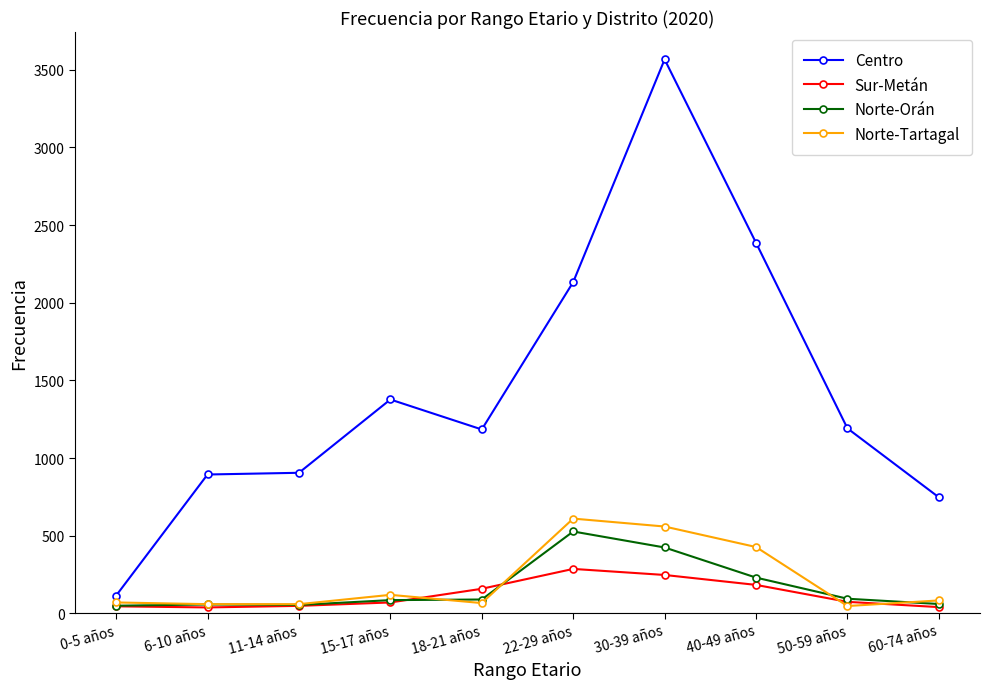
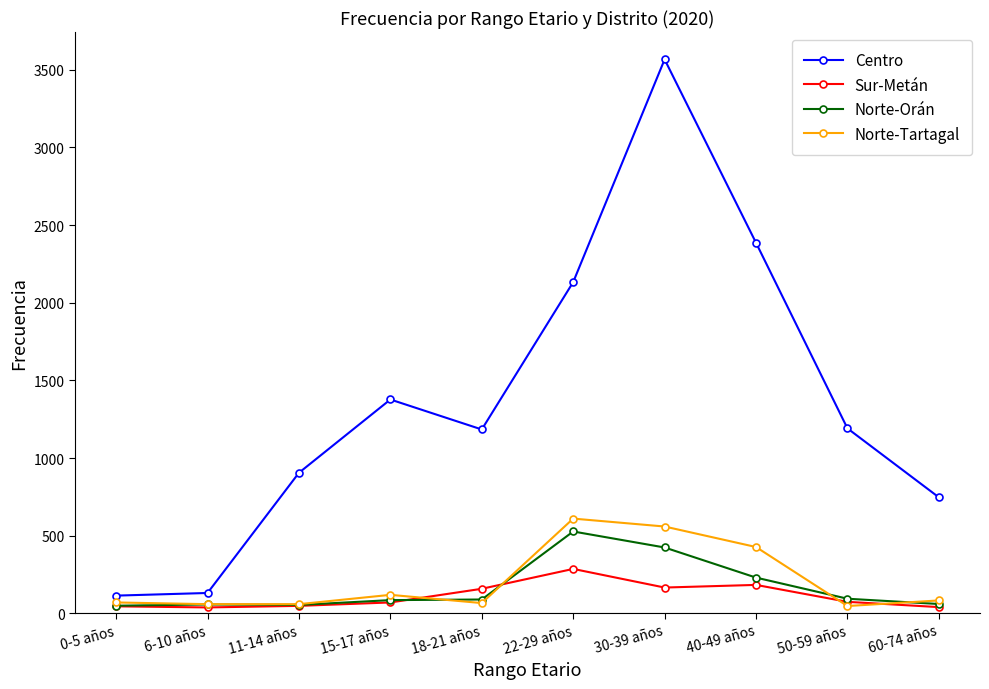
  {
    "Centro": {
      "0-5 años": 110,
-     "6-10 años": 890,
+     "6-10 años": 130,
      "11-14 años": 910,
      "15-17 años": 1380,
      "18-21 años": 1180,
      "22-29 años": 2130,
      "30-39 años": 3570,
      "40-49 años": 2390,
      "50-59 años": 1190,
      "60-74 años": 750
    },
    "Sur-Metán": {
      "6-10 años": 40,
      "18-21 años": 160,
      "22-29 años": 290,
-     "30-39 años": 250,
+     "30-39 años": 170,
      "40-49 años": 180,
      "50-59 años": 70,
      "60-74 años": 40
    },
    "Norte-Orán": {
      "18-21 años": 90,
      "22-29 años": 530,
      "30-39 años": 420,
      "40-49 años": 230,
      "50-59 años": 90,
      "60-74 años": 60
    },
    "Norte-Tartagal": {
      "0-5 años": 70,
      "15-17 años": 120,
      "18-21 años": 70,
      "22-29 años": 610,
      "30-39 años": 560,
      "40-49 años": 430,
      "50-59 años": 50,
      "60-74 años": 80
    }
  }
